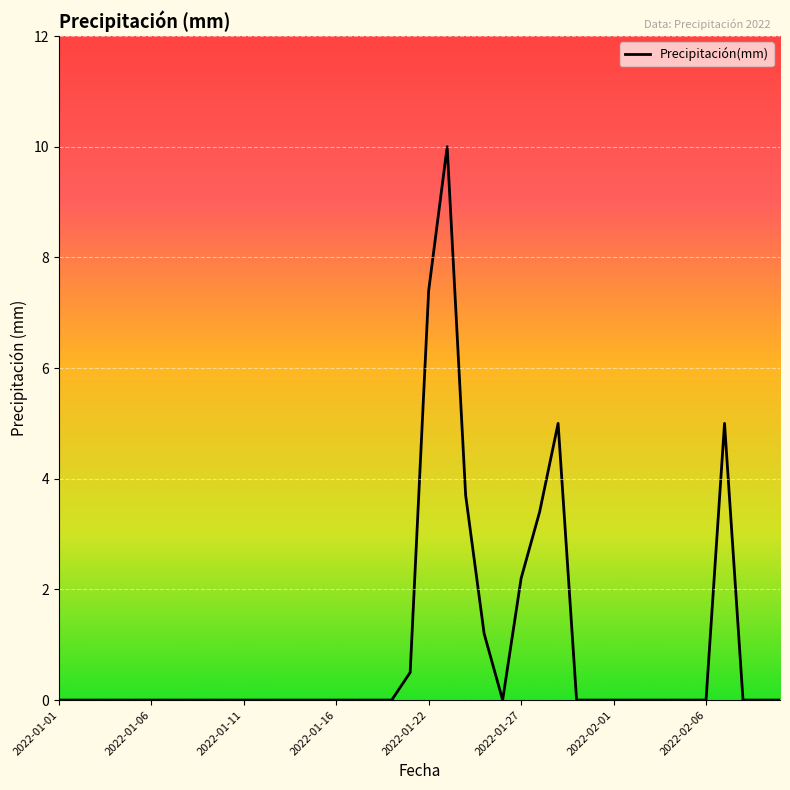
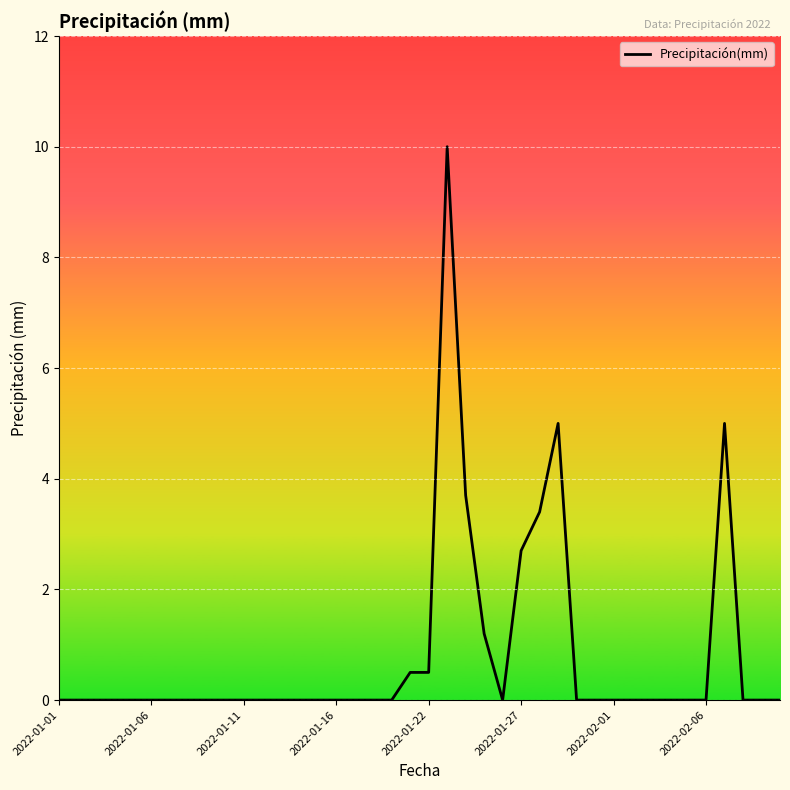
  {
    "2022-01-01": 0.0,
    "2022-01-06": 0.0,
    "2022-01-11": 0.0,
    "2022-01-16": 0.0,
-   "2022-01-22": 7.4,
-   "2022-01-27": 2.2,
+   "2022-01-22": 0.5,
+   "2022-01-27": 2.7,
    "2022-02-01": 0.0,
    "2022-02-06": 0.0
  }
